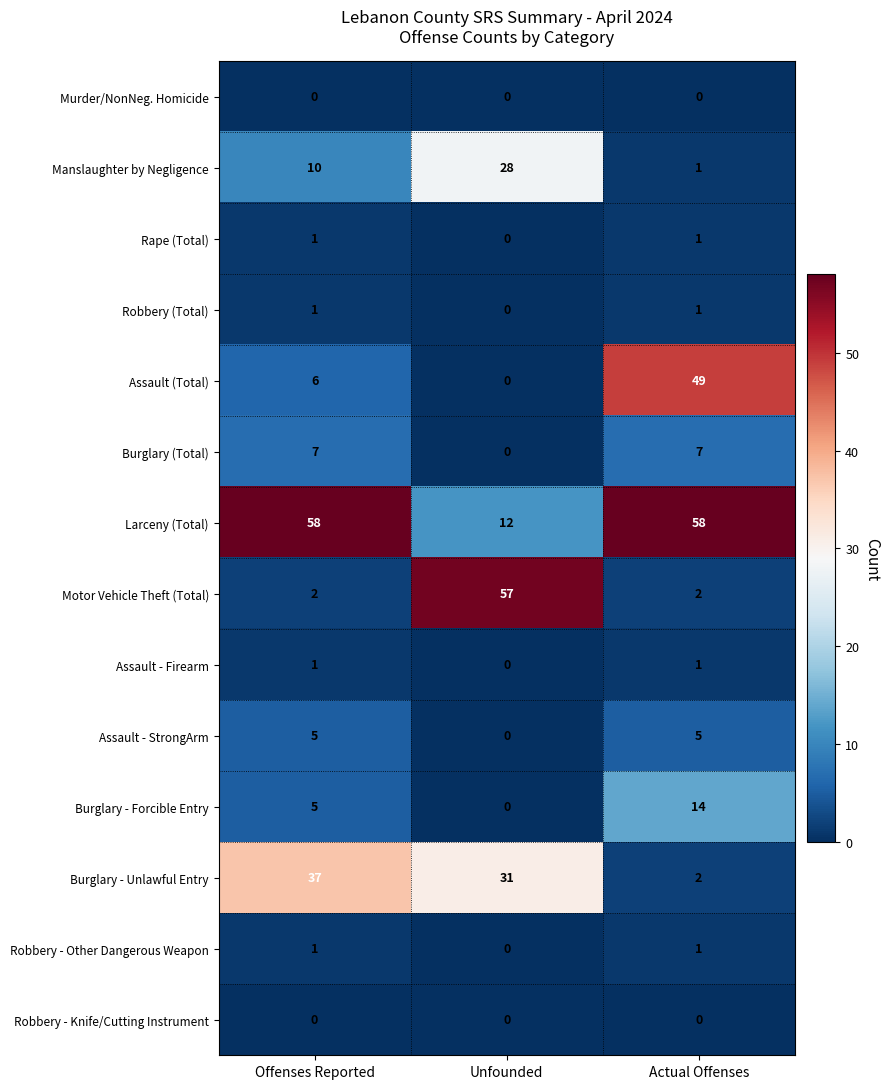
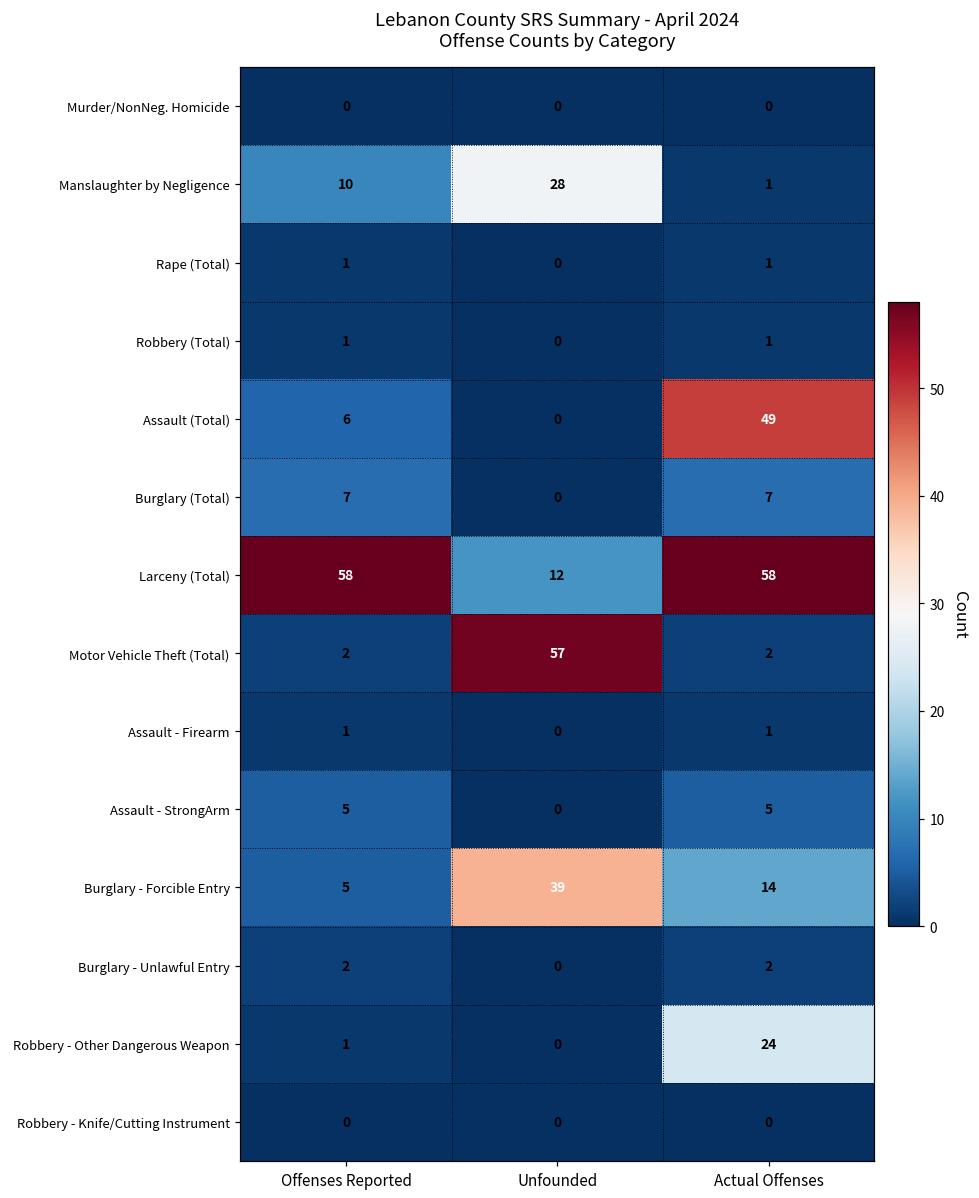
  {
    "Murder/NonNeg. Homicide": {
      "Offenses Reported": 0,
      "Unfounded": 0,
      "Actual Offenses": 0
    },
    "Manslaughter by Negligence": {
      "Offenses Reported": 10,
      "Unfounded": 28,
      "Actual Offenses": 1
    },
    "Rape (Total)": {
      "Offenses Reported": 1,
      "Unfounded": 0,
      "Actual Offenses": 1
    },
    "Robbery (Total)": {
      "Offenses Reported": 1,
      "Unfounded": 0,
      "Actual Offenses": 1
    },
    "Assault (Total)": {
      "Offenses Reported": 6,
      "Unfounded": 0,
      "Actual Offenses": 49
    },
    "Burglary (Total)": {
      "Offenses Reported": 7,
      "Unfounded": 0,
      "Actual Offenses": 7
    },
    "Larceny (Total)": {
      "Offenses Reported": 58,
      "Unfounded": 12,
      "Actual Offenses": 58
    },
    "Motor Vehicle Theft (Total)": {
      "Offenses Reported": 2,
      "Unfounded": 57,
      "Actual Offenses": 2
    },
    "Assault - Firearm": {
      "Offenses Reported": 1,
      "Unfounded": 0,
      "Actual Offenses": 1
    },
    "Assault - StrongArm": {
      "Offenses Reported": 5,
      "Unfounded": 0,
      "Actual Offenses": 5
    },
    "Burglary - Forcible Entry": {
      "Offenses Reported": 5,
-     "Unfounded": 0,
+     "Unfounded": 39,
      "Actual Offenses": 14
    },
    "Burglary - Unlawful Entry": {
-     "Offenses Reported": 37,
-     "Unfounded": 31,
+     "Offenses Reported": 2,
+     "Unfounded": 0,
      "Actual Offenses": 2
    },
    "Robbery - Other Dangerous Weapon": {
      "Offenses Reported": 1,
      "Unfounded": 0,
-     "Actual Offenses": 1
+     "Actual Offenses": 24
    },
    "Robbery - Knife/Cutting Instrument": {
      "Offenses Reported": 0,
      "Unfounded": 0,
      "Actual Offenses": 0
    }
  }
